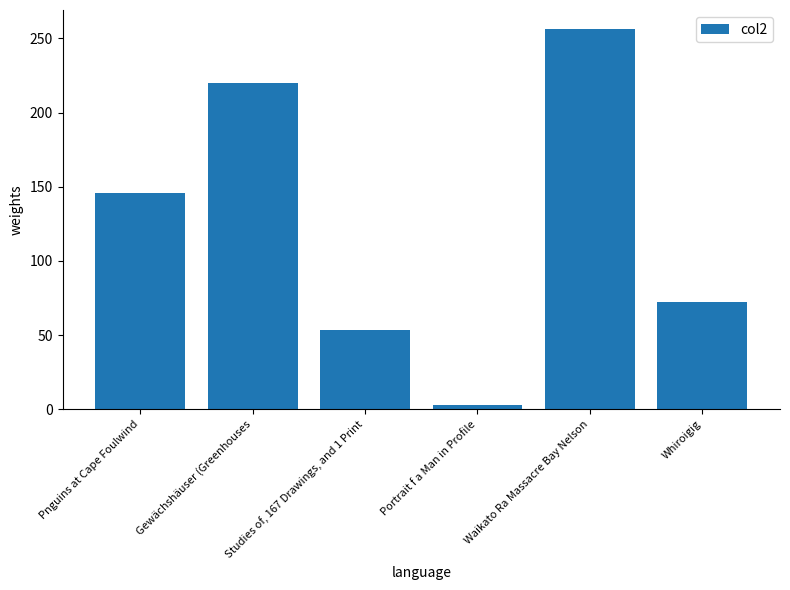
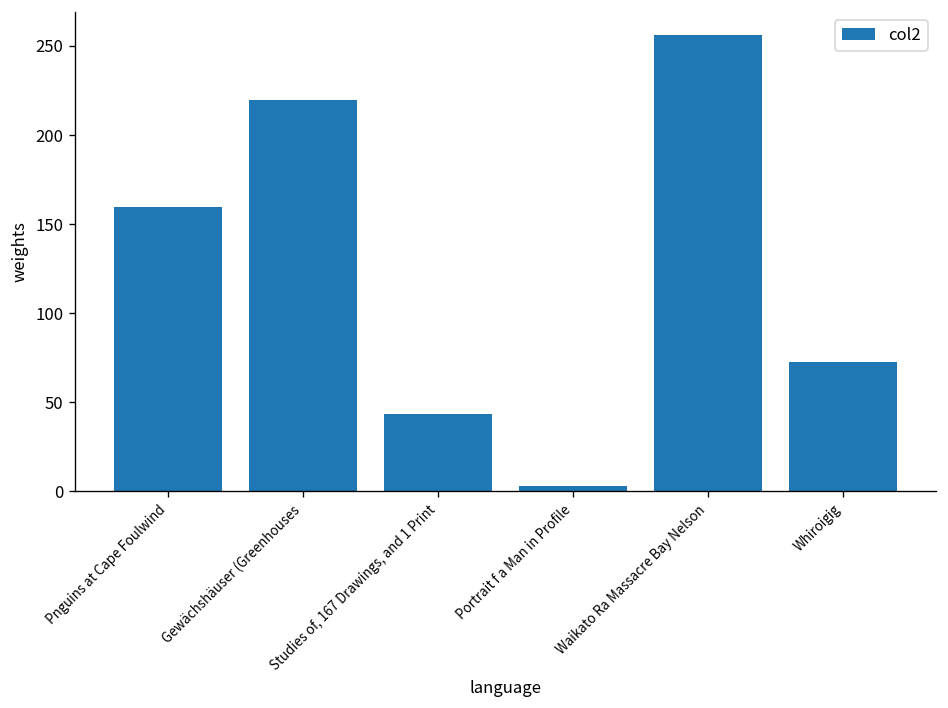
  {
-   "Pnguins at Cape Foulwind": 146,
+   "Pnguins at Cape Foulwind": 159,
    "Gewächshäuser (Greenhouses": 220,
-   "Studies of, 167 Drawings, and 1 Print": 53,
+   "Studies of, 167 Drawings, and 1 Print": 43,
    "Portrait f a Man in Profile": 3,
    "Waikato Ra Massacre Bay Nelson": 256,
    "Whiroigig": 72
  }
